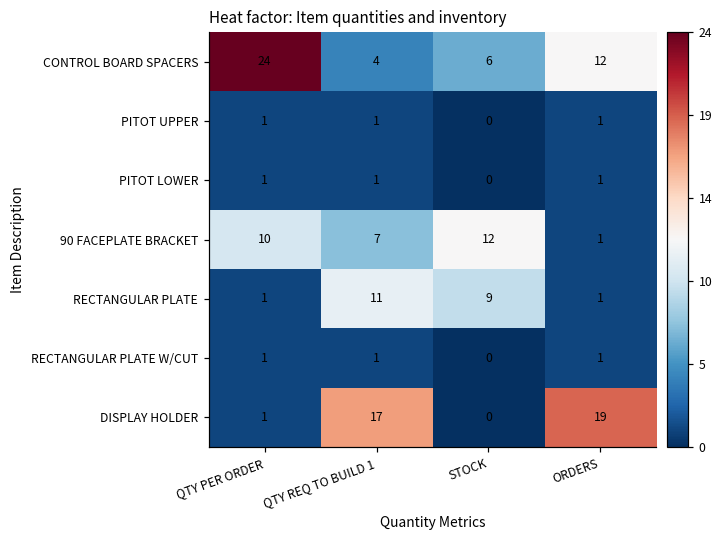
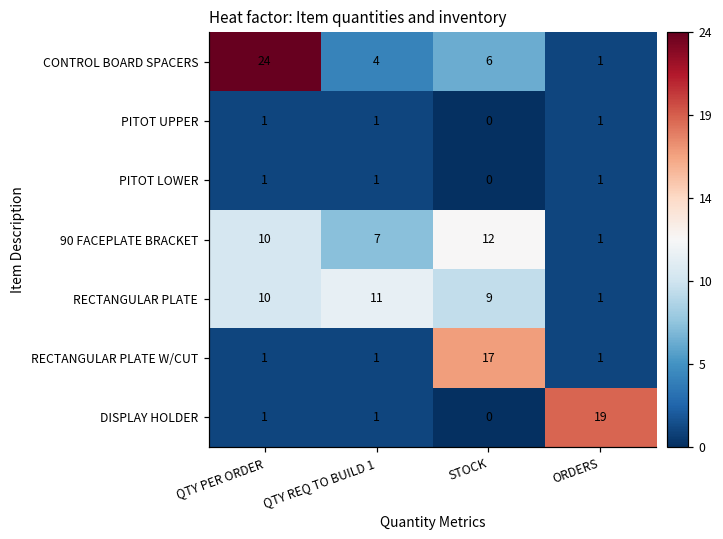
  {
    "CONTROL BOARD SPACERS": {
      "QTY PER ORDER": 24,
      "QTY REQ TO BUILD 1": 4,
      "STOCK": 6,
-     "ORDERS": 12
+     "ORDERS": 1
    },
    "PITOT UPPER": {
      "QTY PER ORDER": 1,
      "QTY REQ TO BUILD 1": 1,
      "STOCK": 0,
      "ORDERS": 1
    },
    "PITOT LOWER": {
      "QTY PER ORDER": 1,
      "QTY REQ TO BUILD 1": 1,
      "STOCK": 0,
      "ORDERS": 1
    },
    "90 FACEPLATE BRACKET": {
      "QTY PER ORDER": 10,
      "QTY REQ TO BUILD 1": 7,
      "STOCK": 12,
      "ORDERS": 1
    },
    "RECTANGULAR PLATE": {
-     "QTY PER ORDER": 1,
+     "QTY PER ORDER": 10,
      "QTY REQ TO BUILD 1": 11,
      "STOCK": 9,
      "ORDERS": 1
    },
    "RECTANGULAR PLATE W/CUT": {
      "QTY PER ORDER": 1,
      "QTY REQ TO BUILD 1": 1,
-     "STOCK": 0,
+     "STOCK": 17,
      "ORDERS": 1
    },
    "DISPLAY HOLDER": {
      "QTY PER ORDER": 1,
-     "QTY REQ TO BUILD 1": 17,
+     "QTY REQ TO BUILD 1": 1,
      "STOCK": 0,
      "ORDERS": 19
    }
  }
